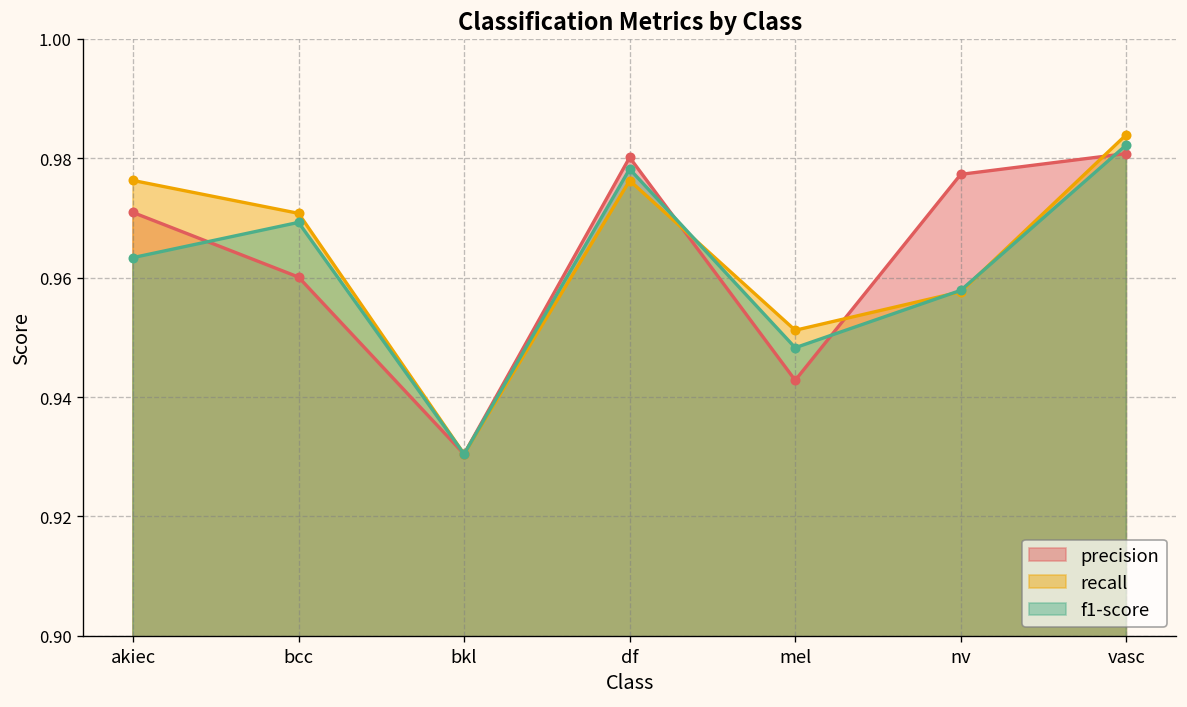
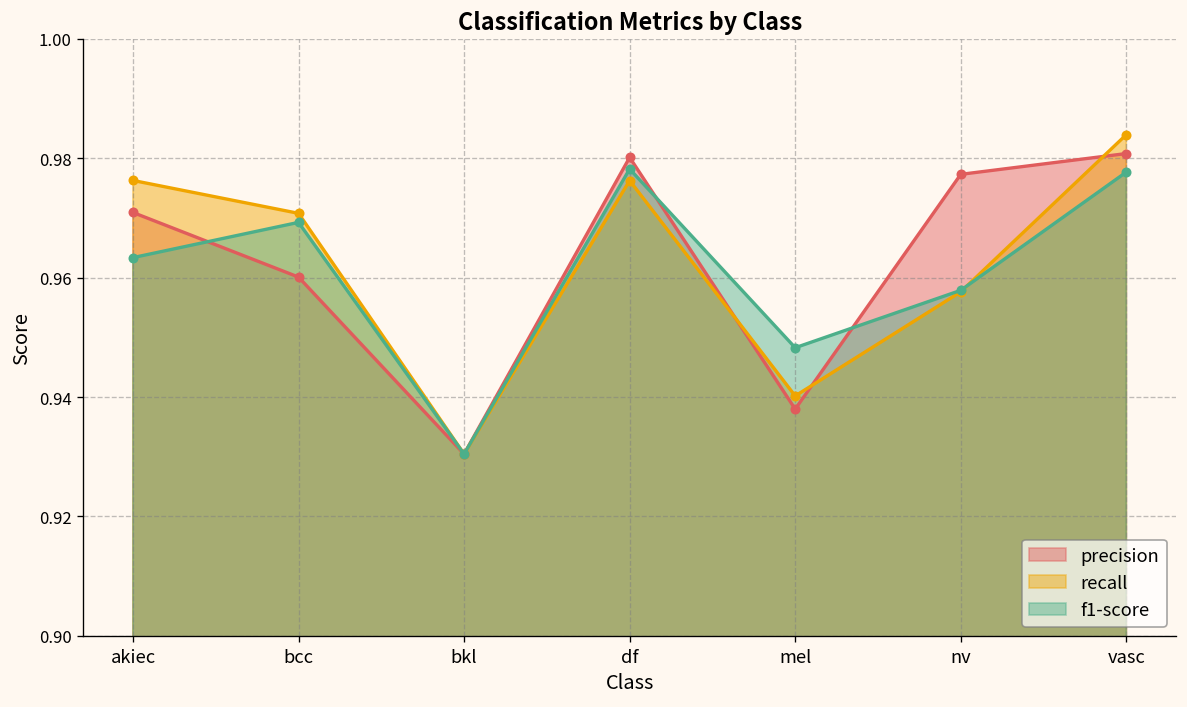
  {
    "precision": {
      "akiec": 0.971,
      "bcc": 0.960,
      "df": 0.980,
-     "mel": 0.943,
+     "mel": 0.938,
      "nv": 0.977,
      "vasc": 0.981
    },
    "recall": {
      "akiec": 0.976,
      "bcc": 0.971,
      "df": 0.976,
-     "mel": 0.951,
+     "mel": 0.940,
      "vasc": 0.984
    },
    "f1-score": {
      "akiec": 0.963,
      "bcc": 0.969,
      "df": 0.978,
      "mel": 0.948,
-     "vasc": 0.982
+     "vasc": 0.978
    }
  }
